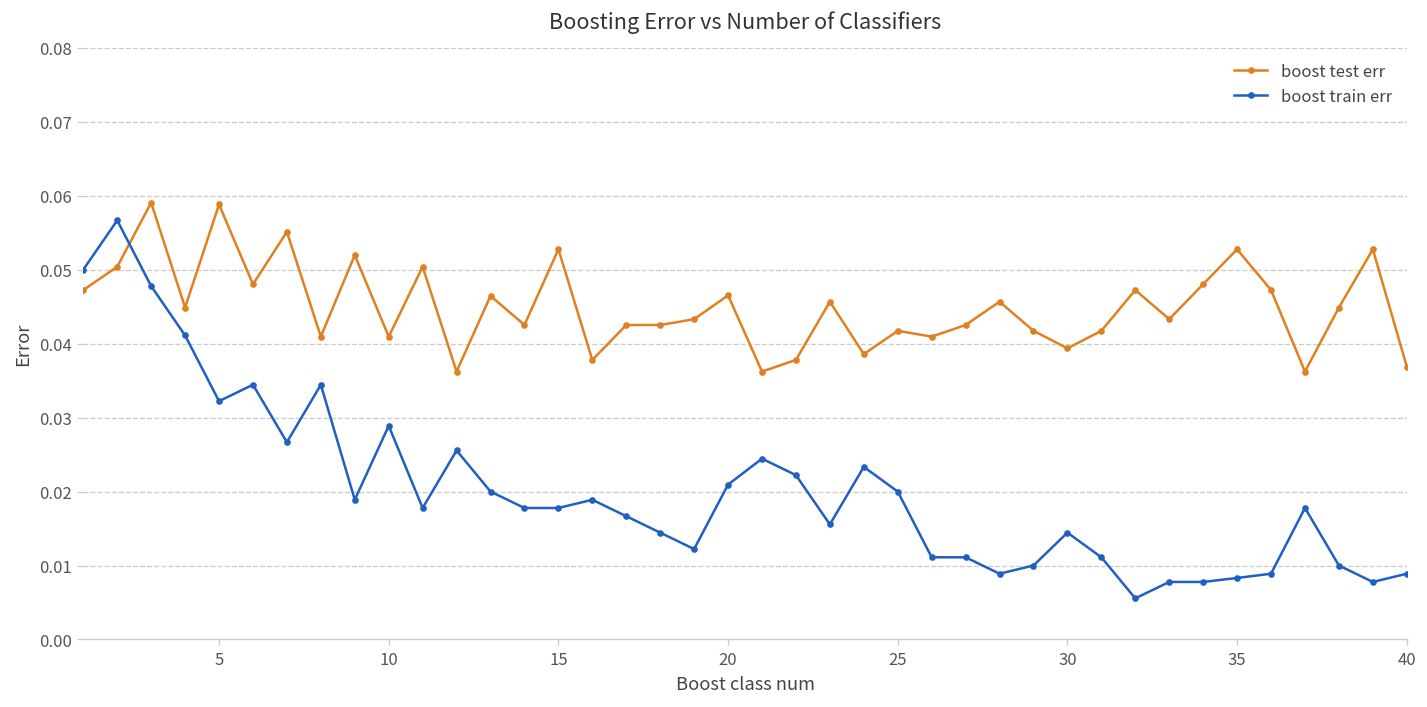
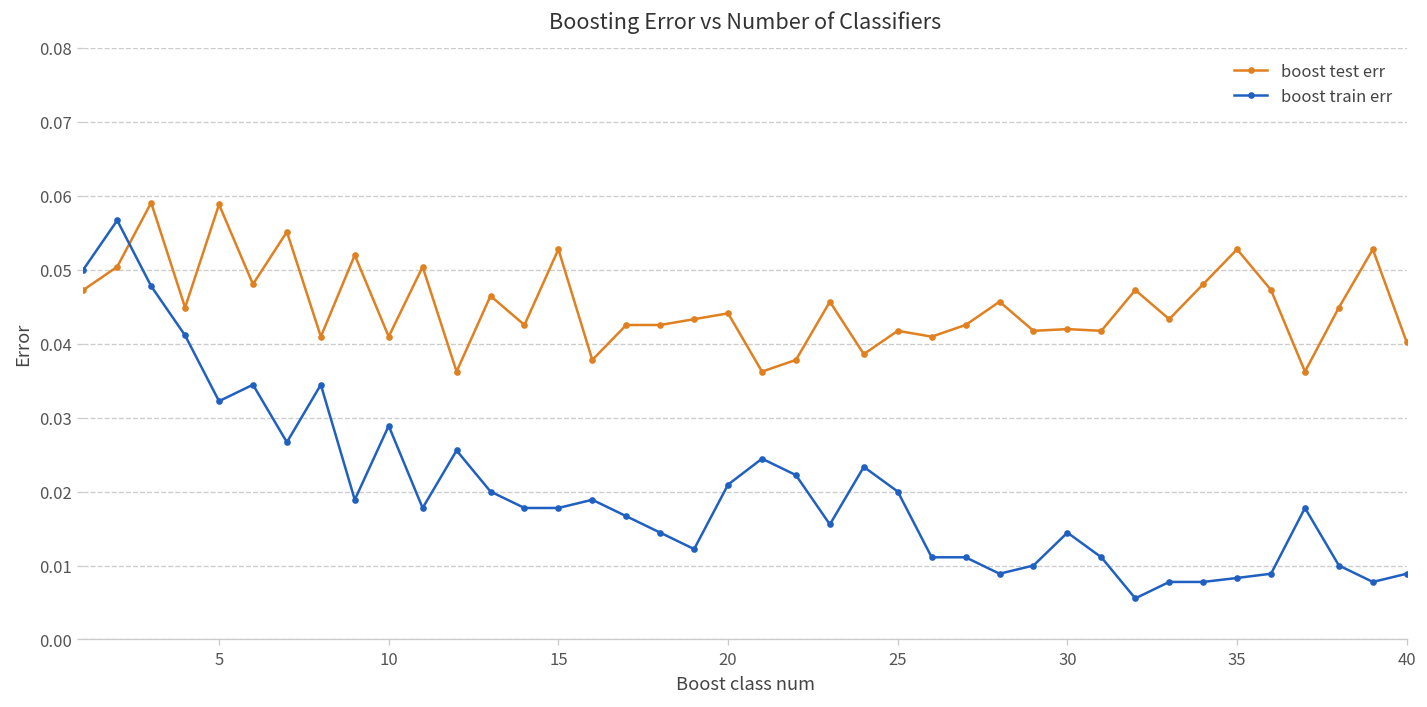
  {
    "boost test err": {
      "5": 0.059,
      "10": 0.041,
      "15": 0.053,
-     "20": 0.047,
+     "20": 0.044,
      "25": 0.042,
-     "30": 0.039,
+     "30": 0.042,
      "35": 0.053,
-     "40": 0.037
+     "40": 0.040
    },
    "boost train err": {
      "5": 0.032,
      "10": 0.029,
      "15": 0.018,
      "20": 0.021,
      "25": 0.020,
      "30": 0.014,
      "35": 0.008,
      "40": 0.009
    }
  }
